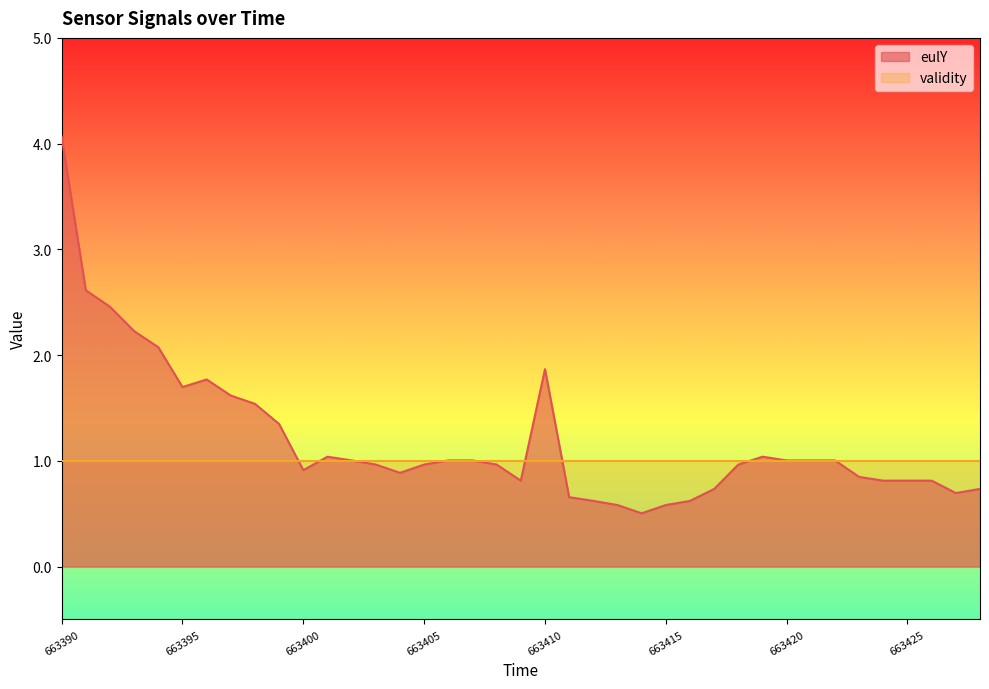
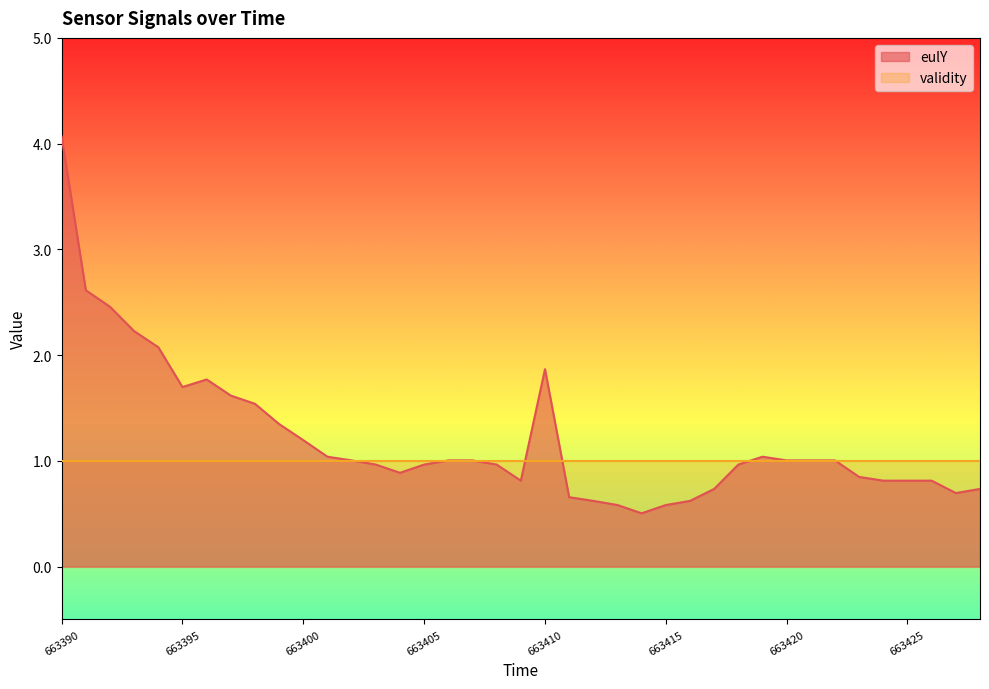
  {
    "eulY": {
      "663390": 4.07,
      "663395": 1.70,
-     "663400": 0.91,
+     "663400": 1.20,
      "663405": 0.96,
      "663410": 1.87,
      "663415": 0.58,
      "663425": 0.81
    },
    "validity": {
      "663390": 1.00,
      "663395": 1.00,
      "663400": 1.00,
      "663405": 1.00,
      "663410": 1.00,
      "663415": 1.00,
      "663425": 1.00
    }
  }
